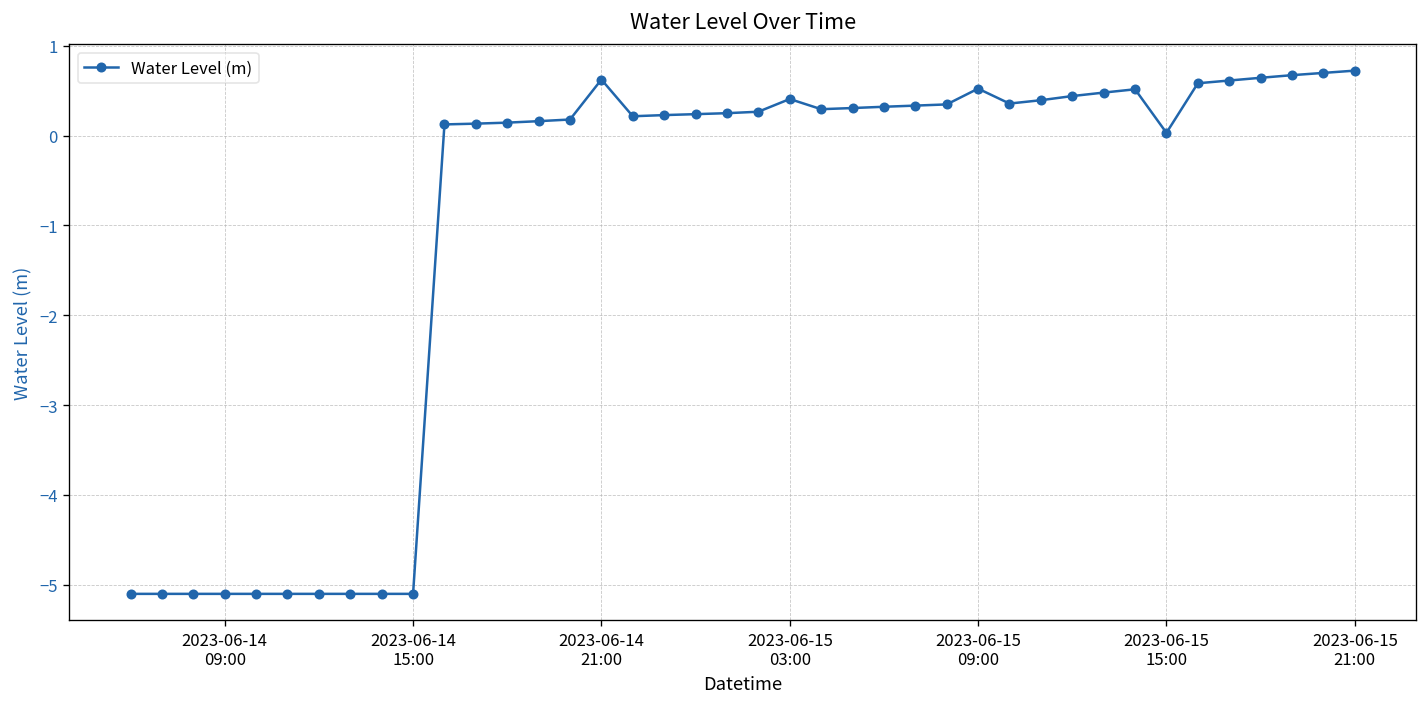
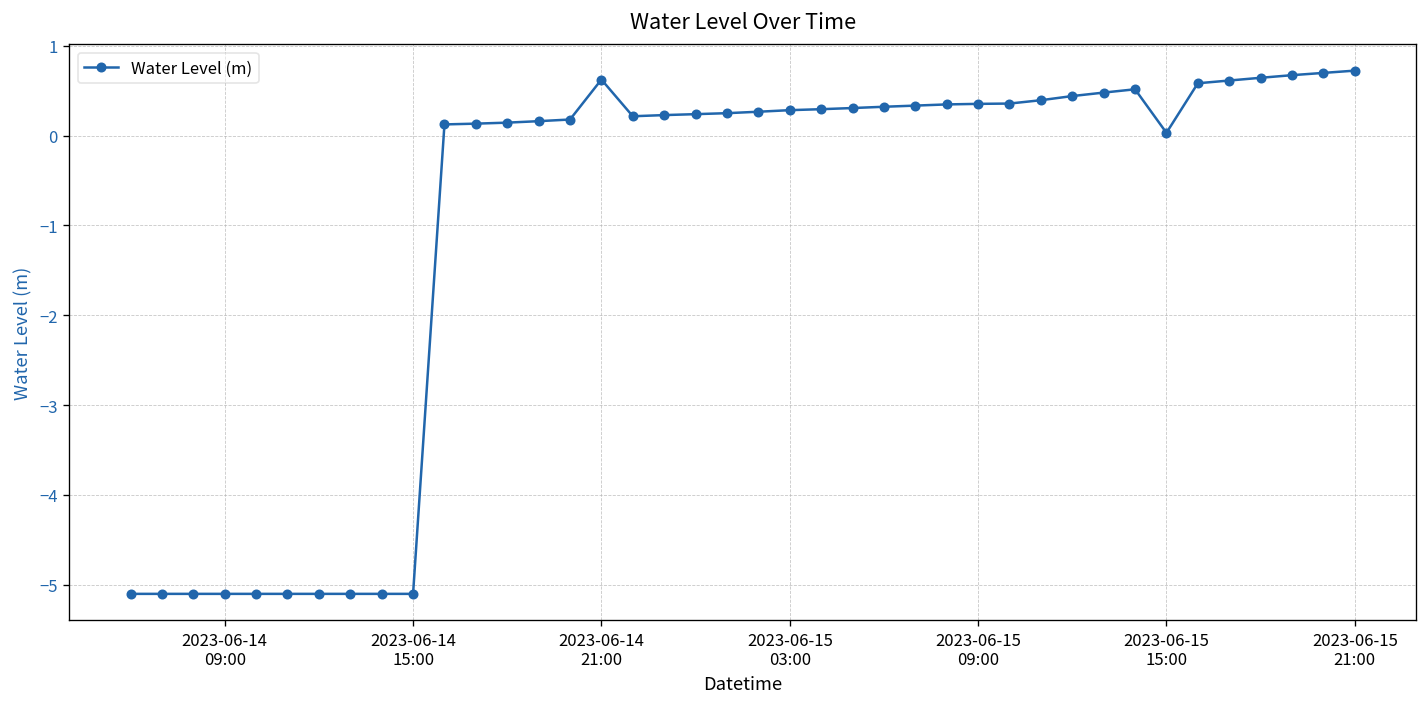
  {
    "2023-06-14 09:00": -5.1,
    "2023-06-14 15:00": -5.1,
    "2023-06-14 21:00": 0.6,
-   "2023-06-15 03:00": 0.4,
-   "2023-06-15 09:00": 0.5,
+   "2023-06-15 03:00": 0.3,
+   "2023-06-15 09:00": 0.4,
    "2023-06-15 15:00": 0.0,
    "2023-06-15 21:00": 0.7
  }
